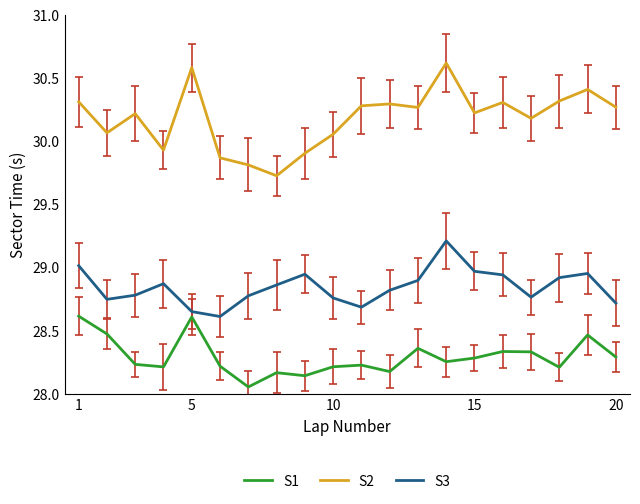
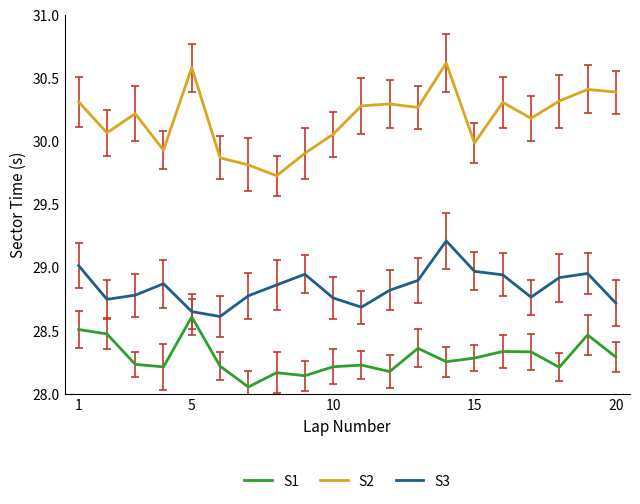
  {
    "S1": {
-     "1": 28.62,
+     "1": 28.51,
      "5": 28.61,
      "10": 28.21,
      "15": 28.28,
      "20": 28.29
    },
    "S2": {
      "1": 30.31,
      "5": 30.58,
      "10": 30.06,
-     "15": 30.23,
-     "20": 30.27
+     "15": 29.99,
+     "20": 30.39
    }
  }
